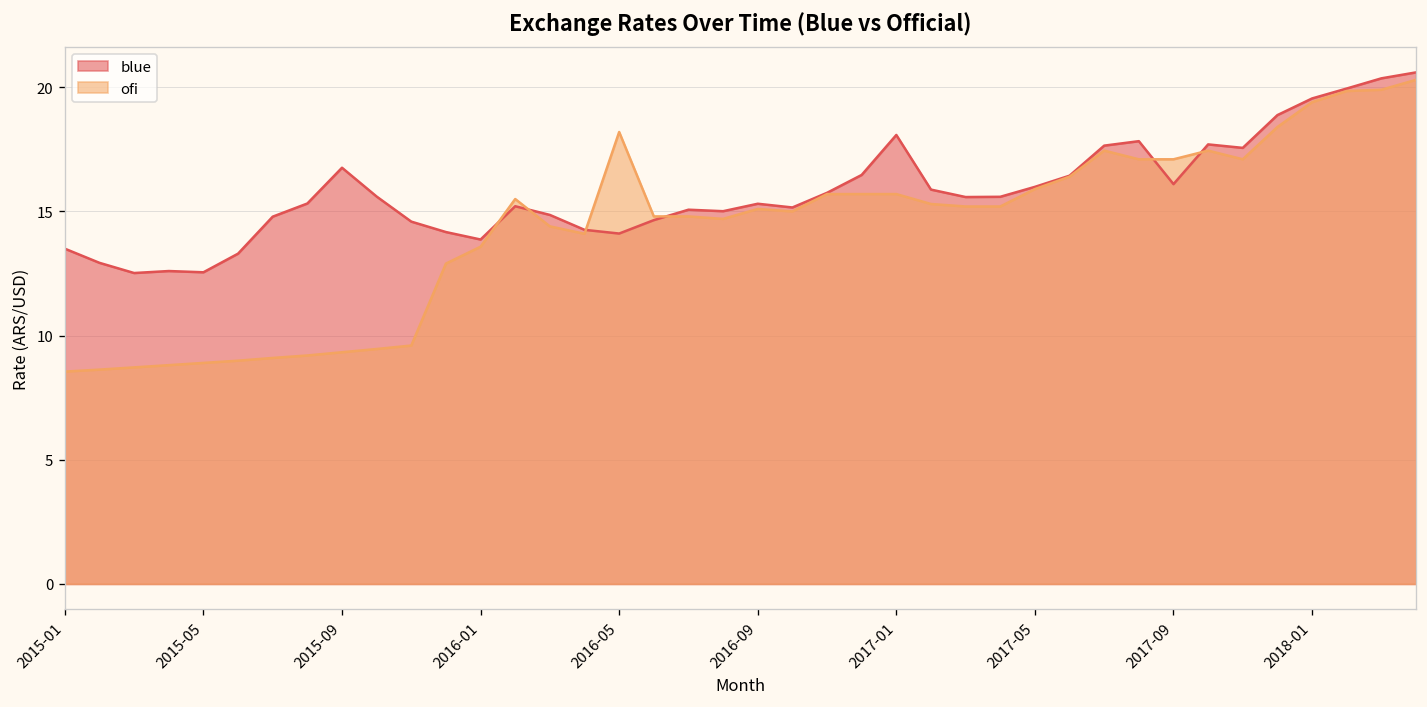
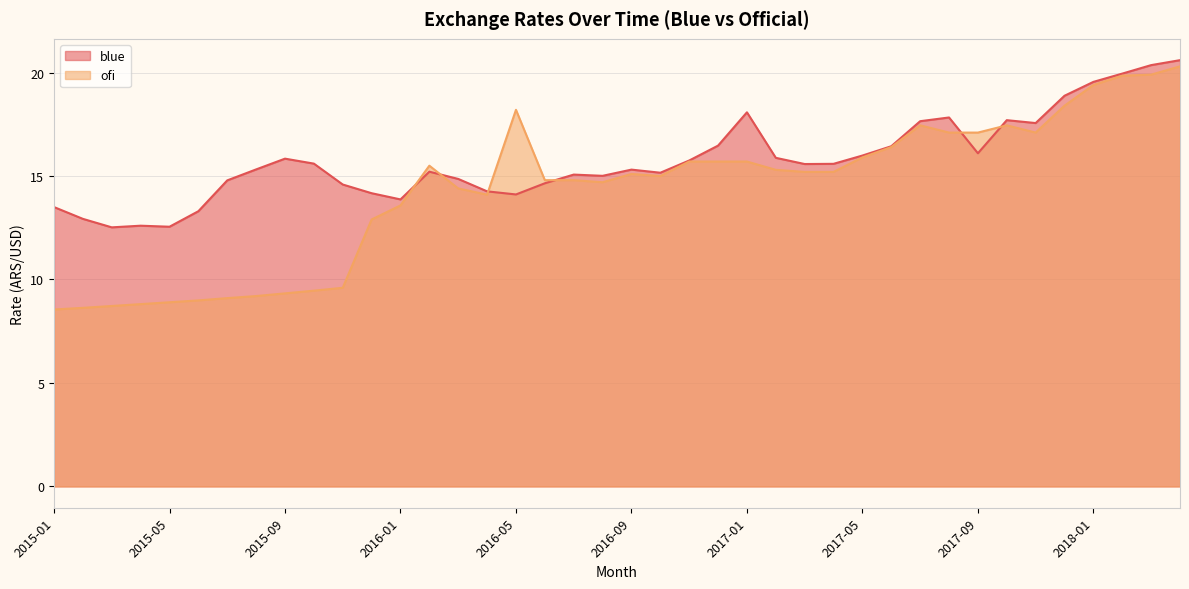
  {
    "blue": {
      "2015-01": 13.5,
      "2015-05": 12.6,
-     "2015-09": 16.8,
+     "2015-09": 15.8,
      "2016-01": 13.9,
      "2016-05": 14.1,
      "2016-09": 15.3,
      "2017-01": 18.1,
      "2017-09": 16.1,
      "2018-01": 19.6
    },
    "ofi": {
      "2015-01": 8.6,
      "2015-05": 8.9,
      "2015-09": 9.3,
      "2016-01": 13.6,
      "2016-05": 18.2,
      "2016-09": 15.1,
      "2017-01": 15.7,
      "2017-09": 17.1,
      "2018-01": 19.4
    }
  }
